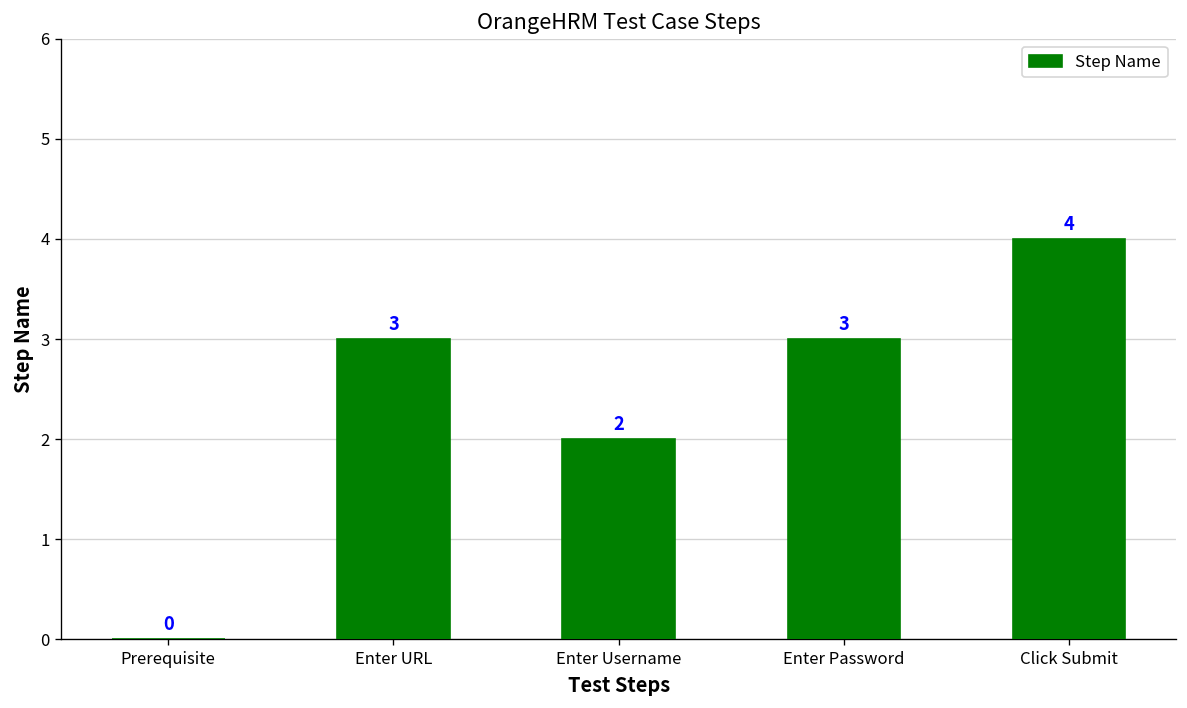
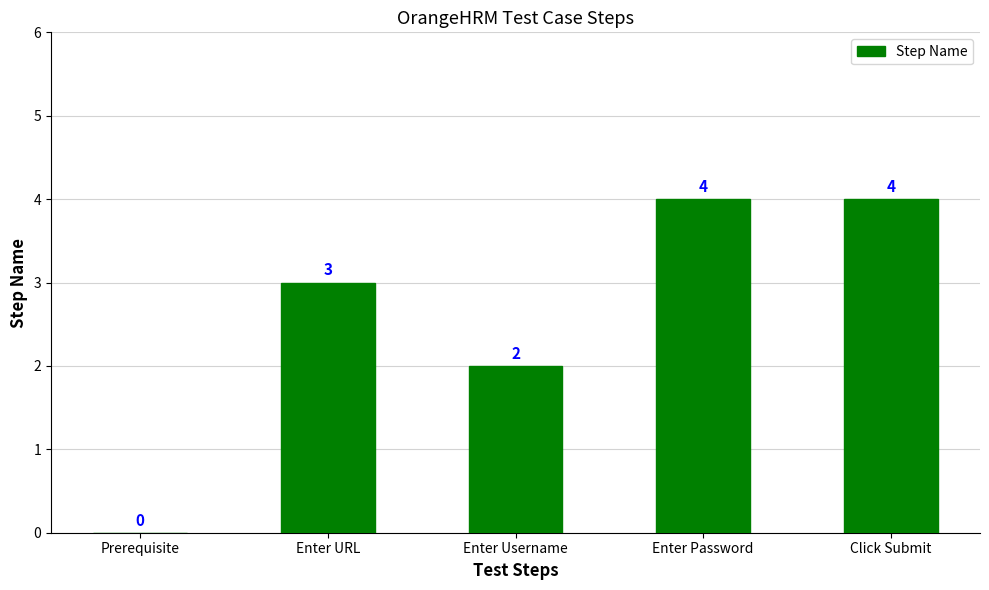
  {
    "Prerequisite": 0,
    "Enter URL": 3,
    "Enter Username": 2,
-   "Enter Password": 3,
+   "Enter Password": 4,
    "Click Submit": 4
  }
